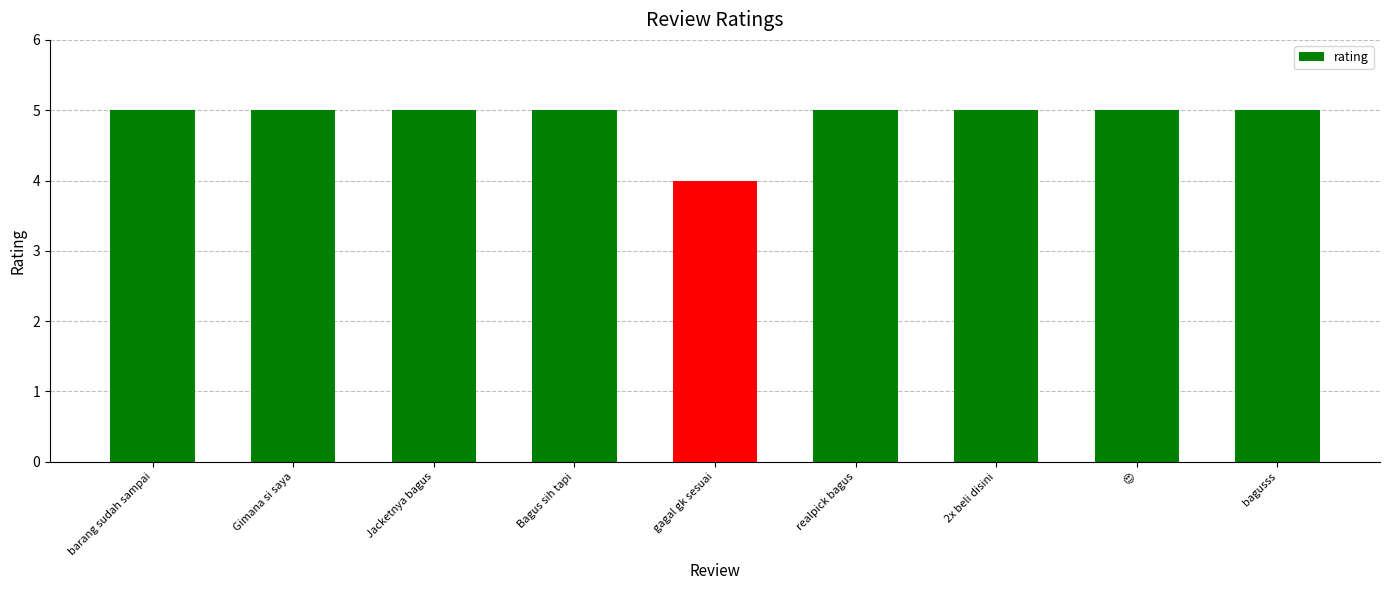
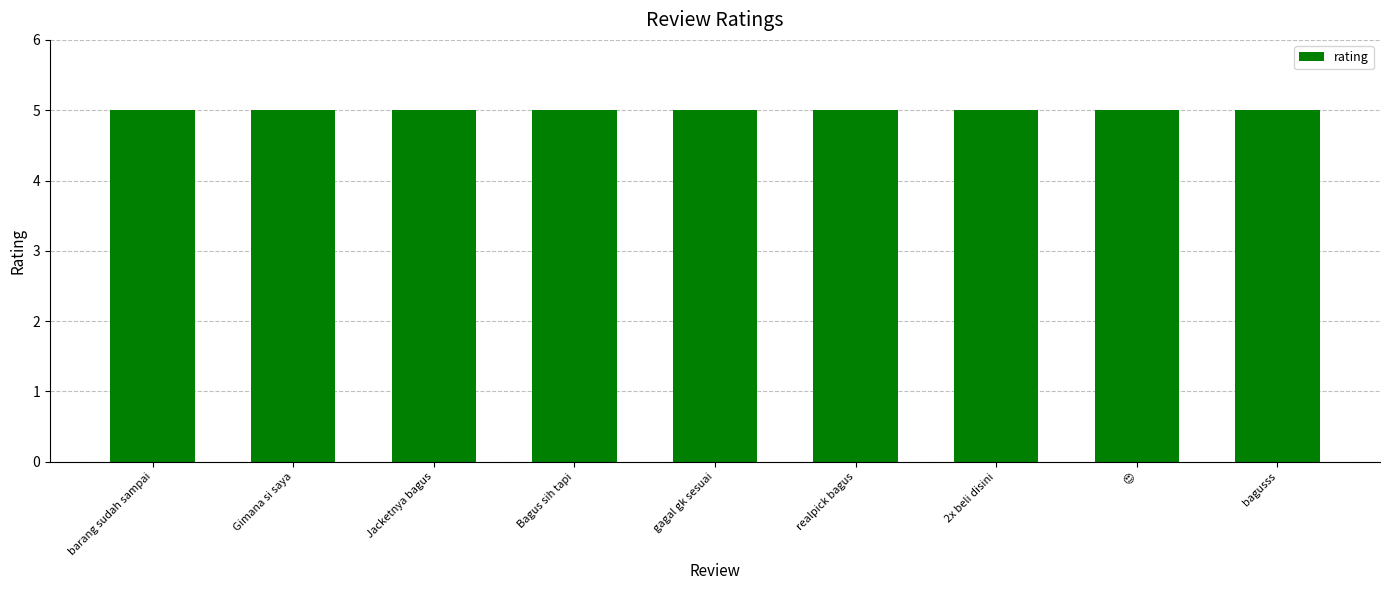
  {
    "barang sudah sampai": 5,
    "Gimana si saya": 5,
    "Jacketnya bagus": 5,
    "Bagus sih tapi": 5,
-   "gagal gk sesuai": 4,
+   "gagal gk sesuai": 5,
    "realpick bagus": 5,
    "2x beli disini": 5,
    "😍": 5,
    "bagusss": 5
  }
